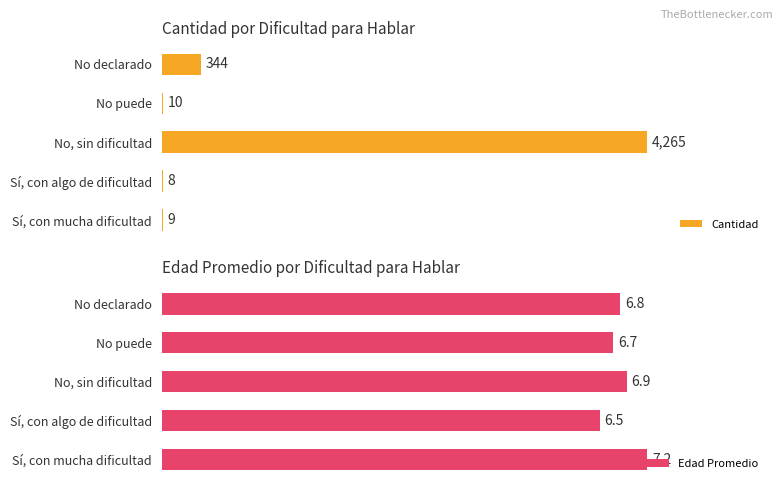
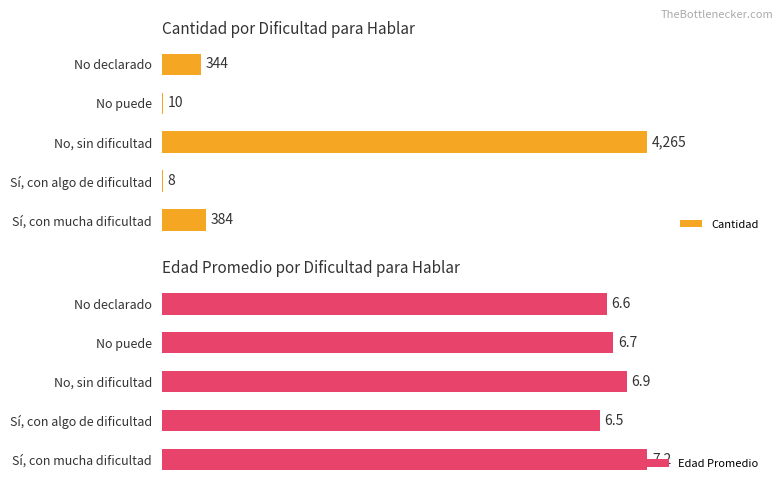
  {
    "Cantidad por Dificultad para Hablar": {
      "No declarado": "344",
      "No puede": "10",
      "No, sin dificultad": "4,265",
      "Sí, con algo de dificultad": "8",
-     "Sí, con mucha dificultad": "9"
+     "Sí, con mucha dificultad": "384"
    },
    "Edad Promedio por Dificultad para Hablar": {
-     "No declarado": "6.8",
+     "No declarado": "6.6",
      "No puede": "6.7",
      "No, sin dificultad": "6.9",
      "Sí, con algo de dificultad": "6.5",
      "Sí, con mucha dificultad": "7.2"
    }
  }
